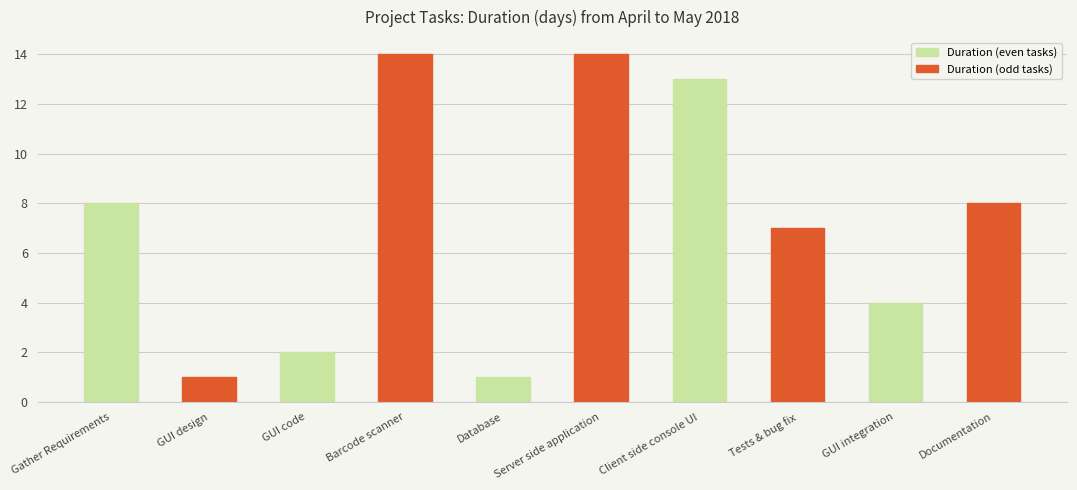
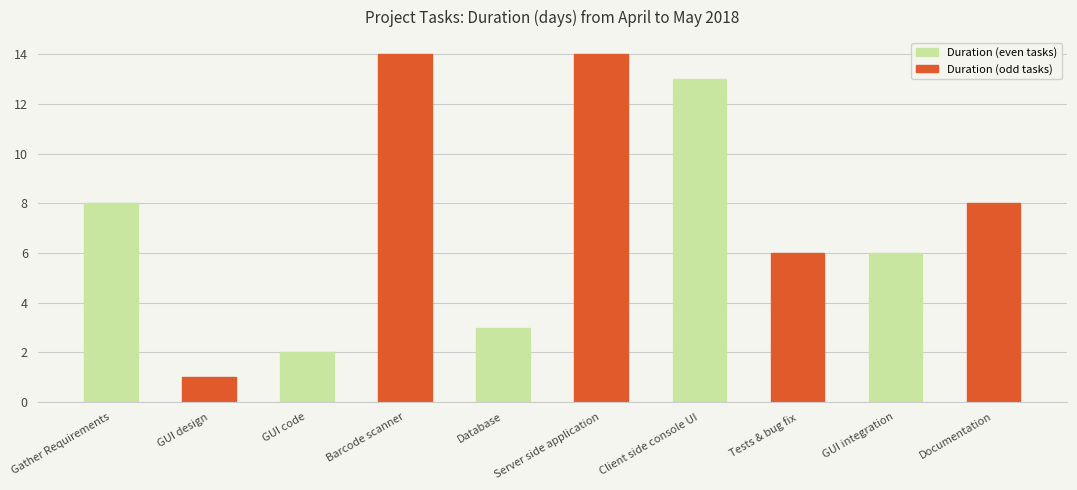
  {
    "Duration (even tasks)": {
      "Gather Requirements": 8,
      "GUI code": 2,
-     "Database": 1,
+     "Database": 3,
      "Client side console UI": 13,
-     "GUI integration": 4
+     "GUI integration": 6
    },
    "Duration (odd tasks)": {
      "GUI design": 1,
      "Barcode scanner": 14,
      "Server side application": 14,
-     "Tests & bug fix": 7,
+     "Tests & bug fix": 6,
      "Documentation": 8
    }
  }
